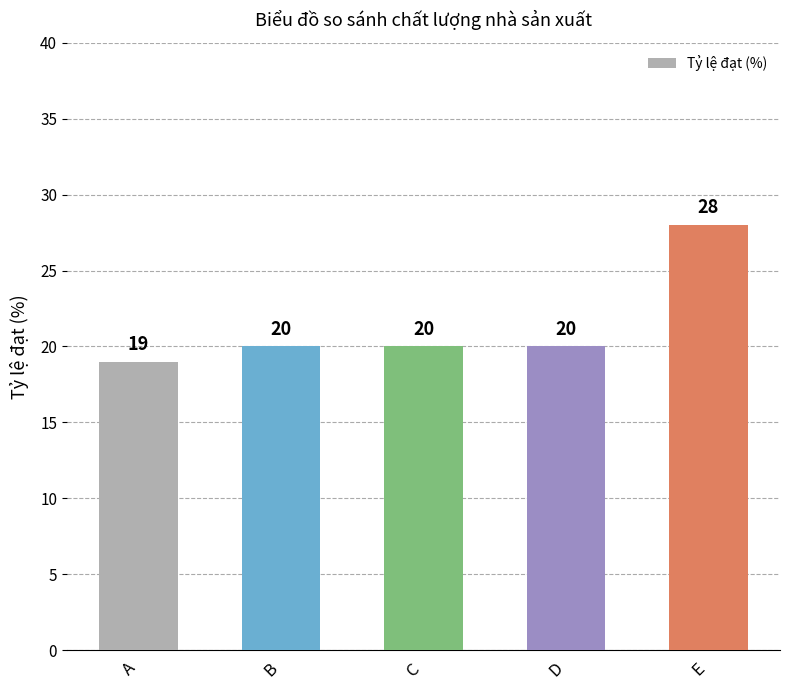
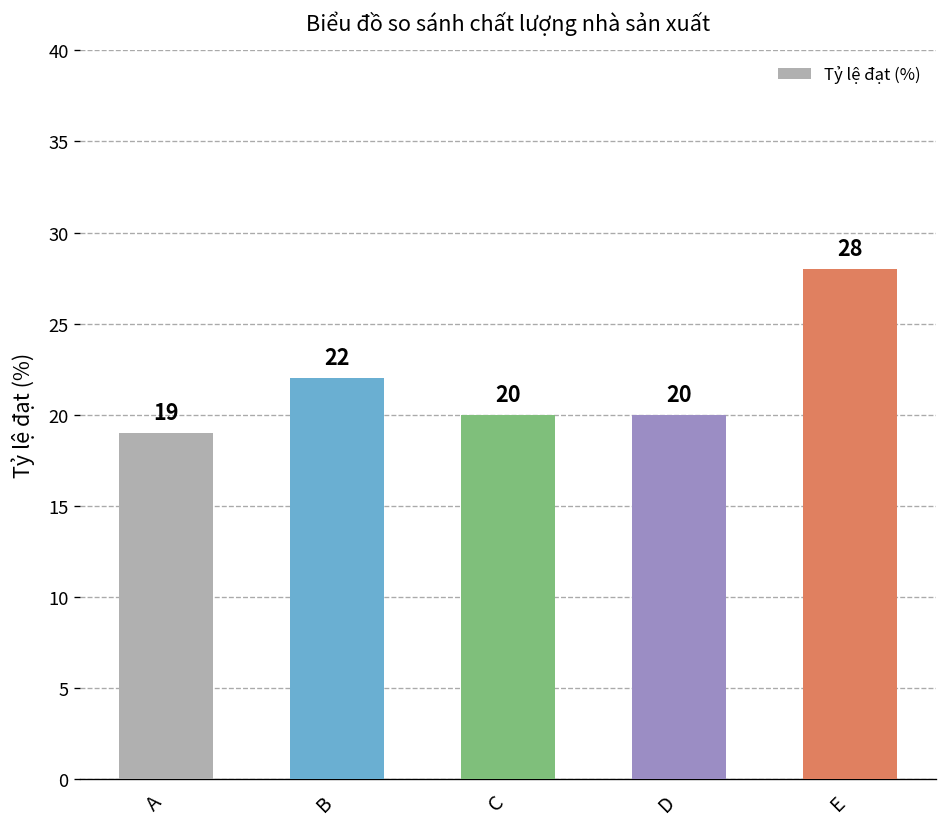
  {
    "A": 19,
-   "B": 20,
+   "B": 22,
    "C": 20,
    "D": 20,
    "E": 28
  }
